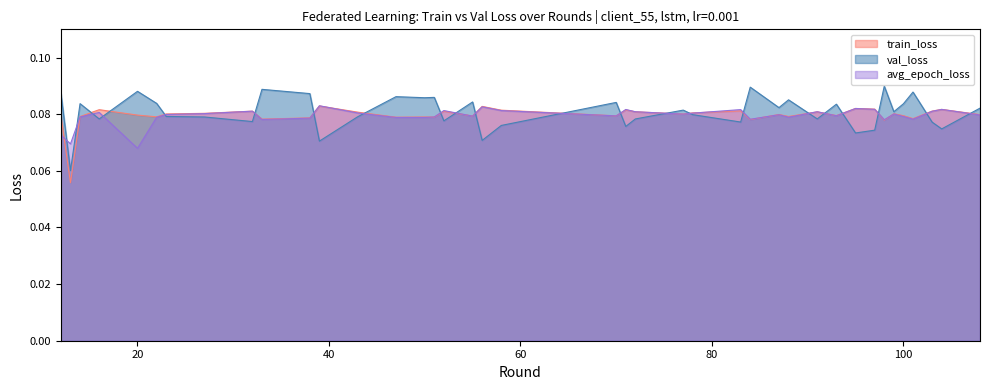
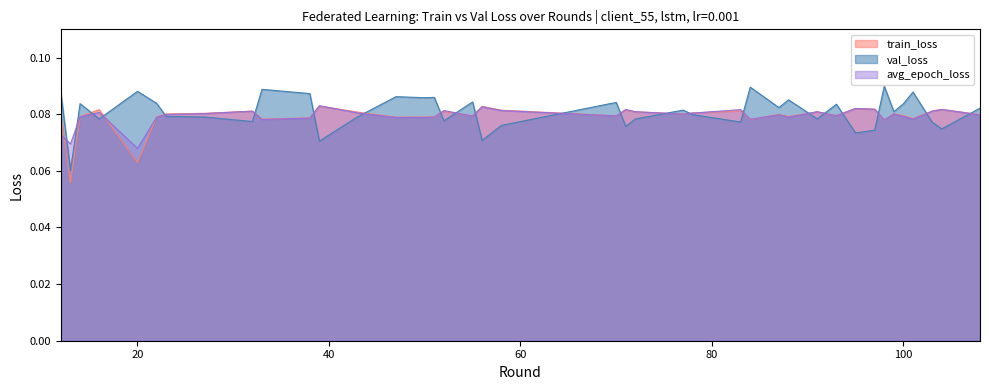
  {
    "train_loss": {
-     "20": 0.080
+     "20": 0.063
    },
    "val_loss": {
      "20": 0.088,
      "100": 0.084
    },
    "avg_epoch_loss": {
      "20": 0.068
    }
  }
